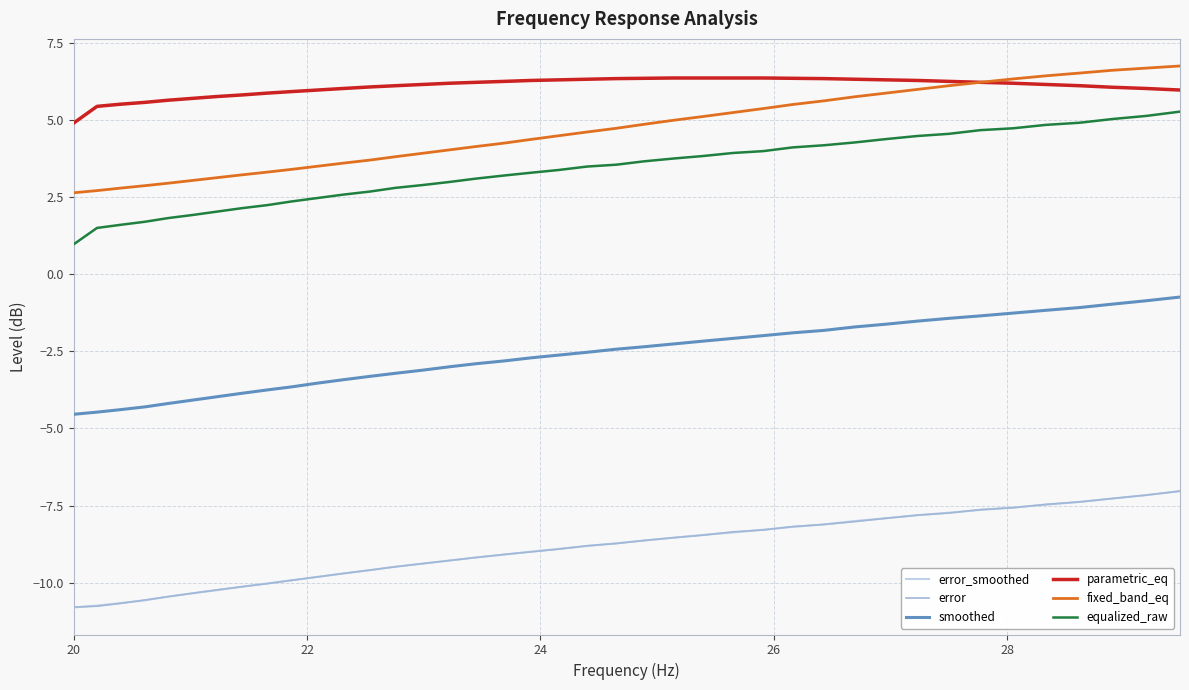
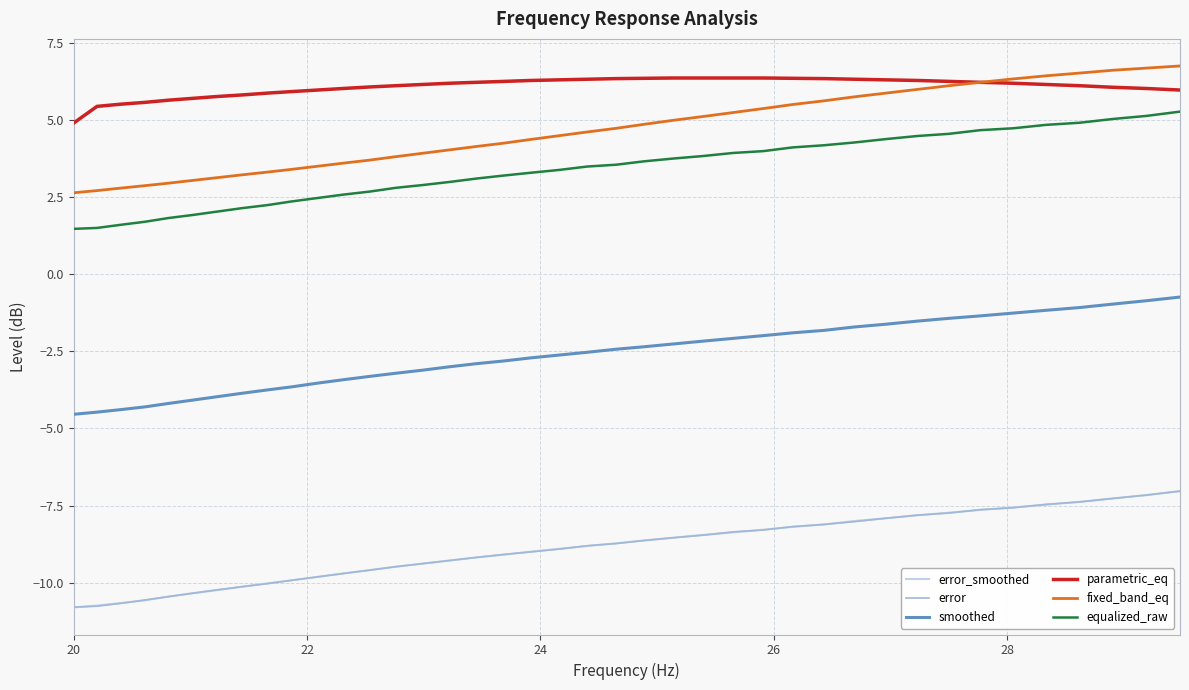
  {
    "smoothed": {
      "20": -4.5
    },
    "parametric_eq": {
      "20": 4.9
    },
    "fixed_band_eq": {
      "20": 2.6
    },
    "equalized_raw": {
-     "20": 1.0
+     "20": 1.5
    }
  }
